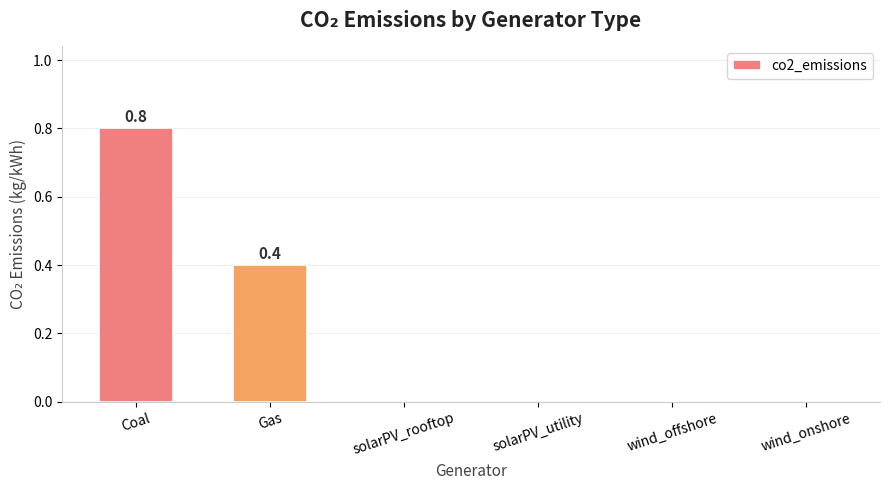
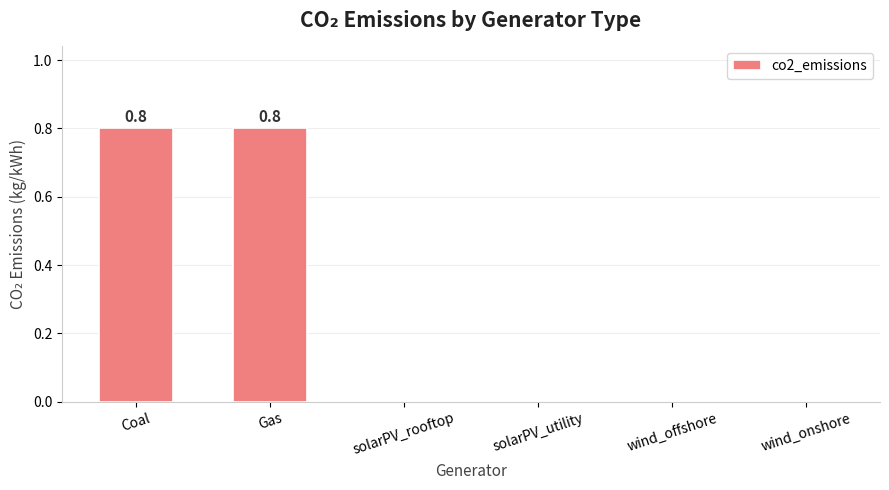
  {
    "Coal": 0.8,
-   "Gas": 0.4
+   "Gas": 0.8
  }
